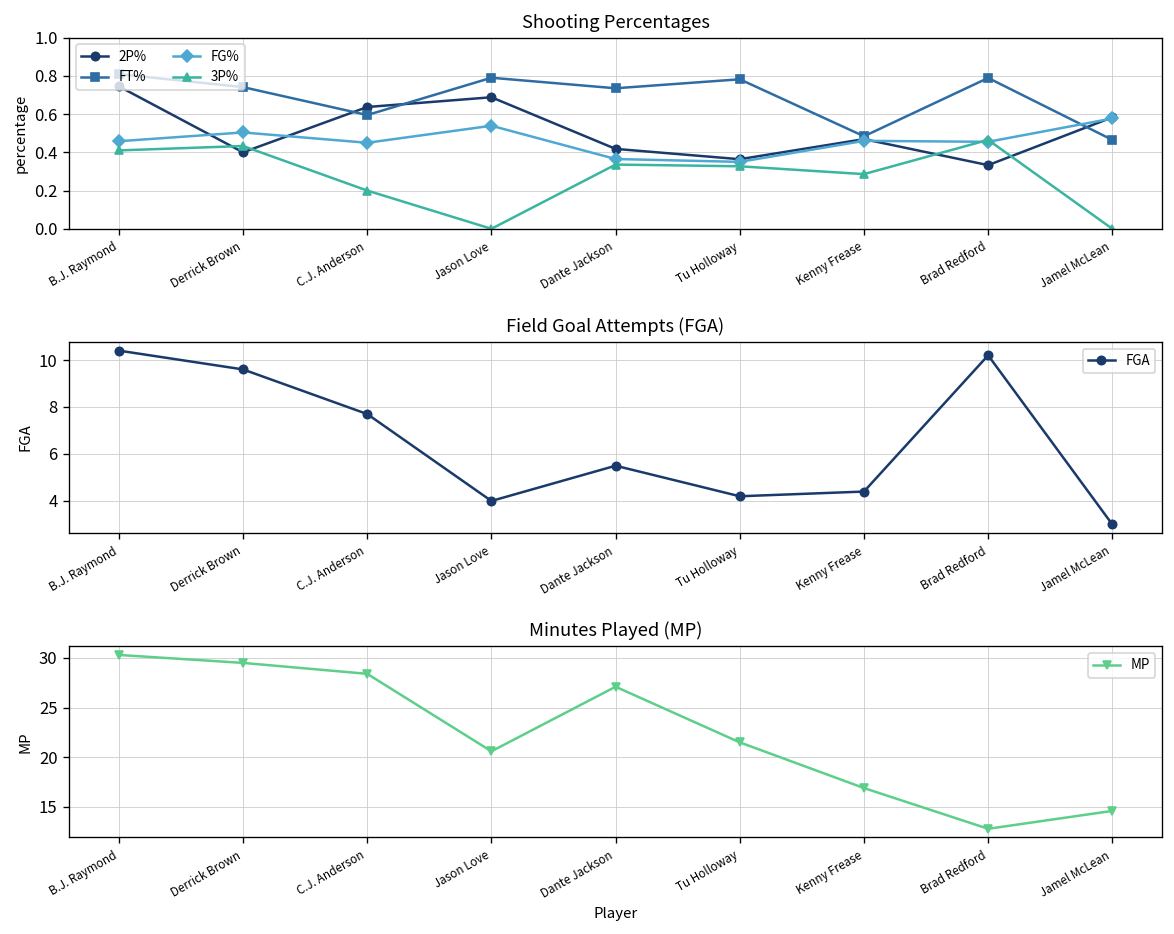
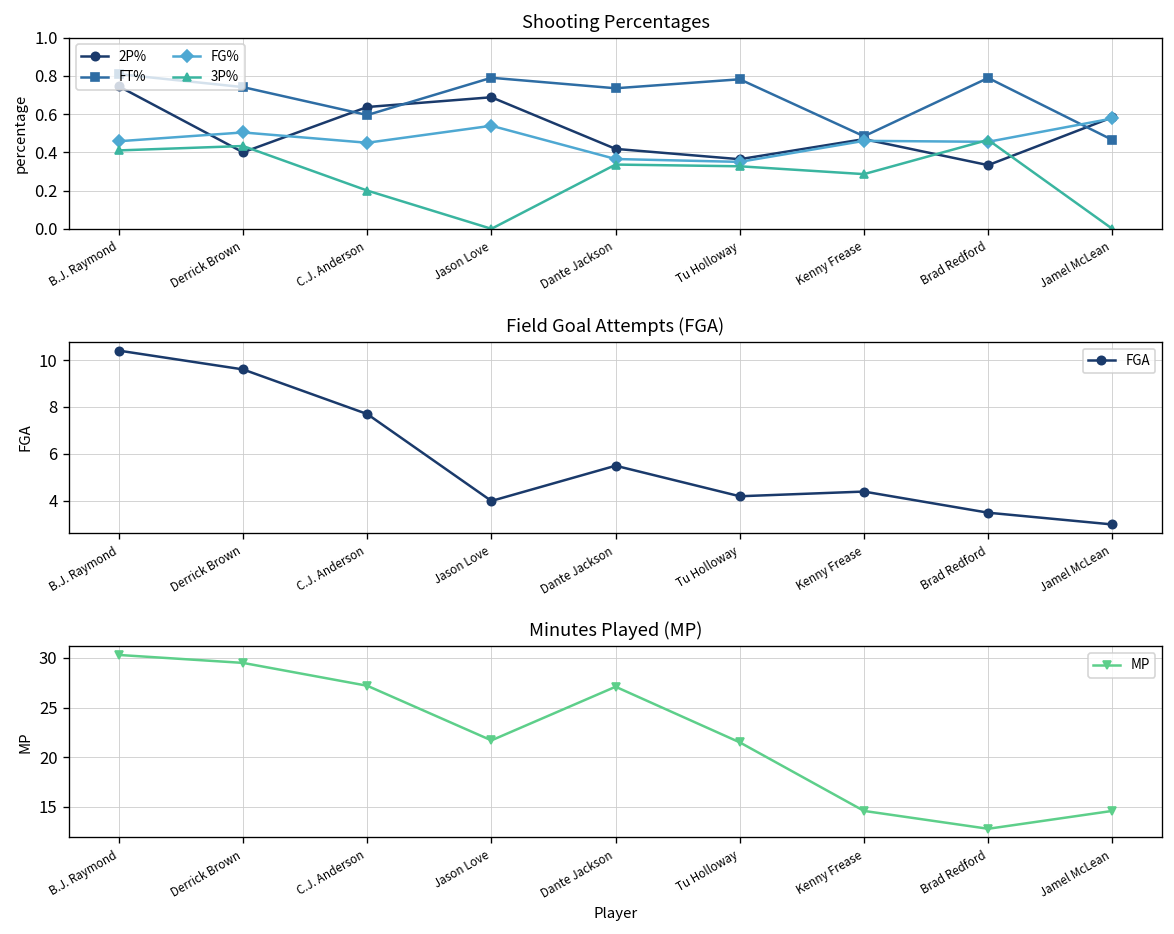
  {
    "Shooting Percentages": {
      "2P%": {
        "B.J. Raymond": 0.75,
        "Derrick Brown": 0.40,
        "C.J. Anderson": 0.64,
        "Jason Love": 0.69,
        "Dante Jackson": 0.42,
        "Brad Redford": 0.33
      },
      "FT%": {
        "Derrick Brown": 0.74,
        "C.J. Anderson": 0.60,
        "Jason Love": 0.79,
        "Dante Jackson": 0.74,
        "Tu Holloway": 0.78,
        "Brad Redford": 0.79,
        "Jamel McLean": 0.47
      }
    },
    "Field Goal Attempts (FGA)": {
      "B.J. Raymond": 10.4,
      "Derrick Brown": 9.6,
      "C.J. Anderson": 7.7,
      "Jason Love": 4.0,
      "Dante Jackson": 5.5,
      "Tu Holloway": 4.2,
      "Kenny Frease": 4.4,
-     "Brad Redford": 10.2,
+     "Brad Redford": 3.5,
      "Jamel McLean": 3.0
    },
    "Minutes Played (MP)": {
      "B.J. Raymond": 30,
      "Derrick Brown": 30,
-     "C.J. Anderson": 28,
-     "Jason Love": 21,
+     "C.J. Anderson": 27,
+     "Jason Love": 22,
      "Dante Jackson": 27,
      "Tu Holloway": 22,
-     "Kenny Frease": 17,
+     "Kenny Frease": 15,
      "Brad Redford": 13,
      "Jamel McLean": 15
    }
  }
